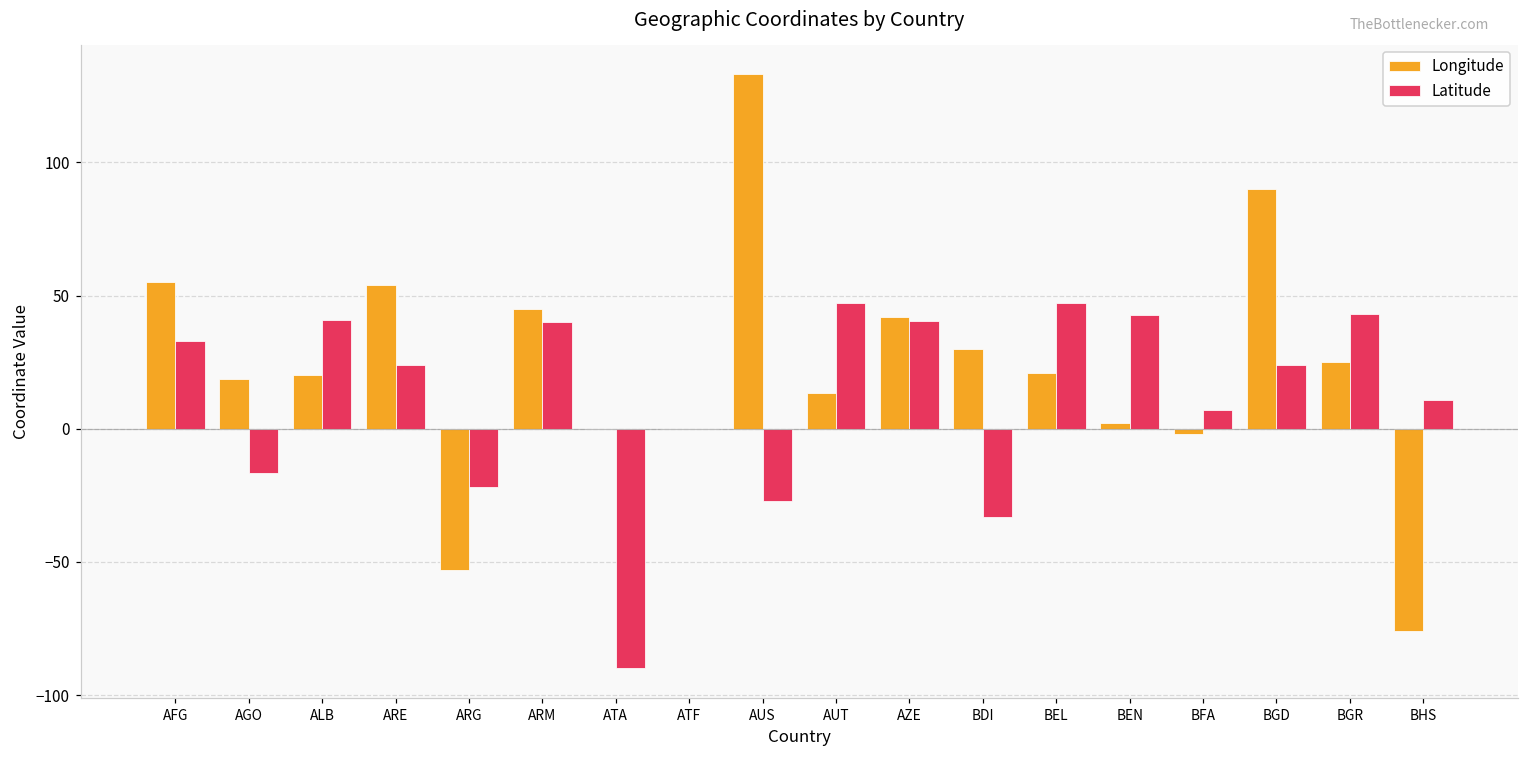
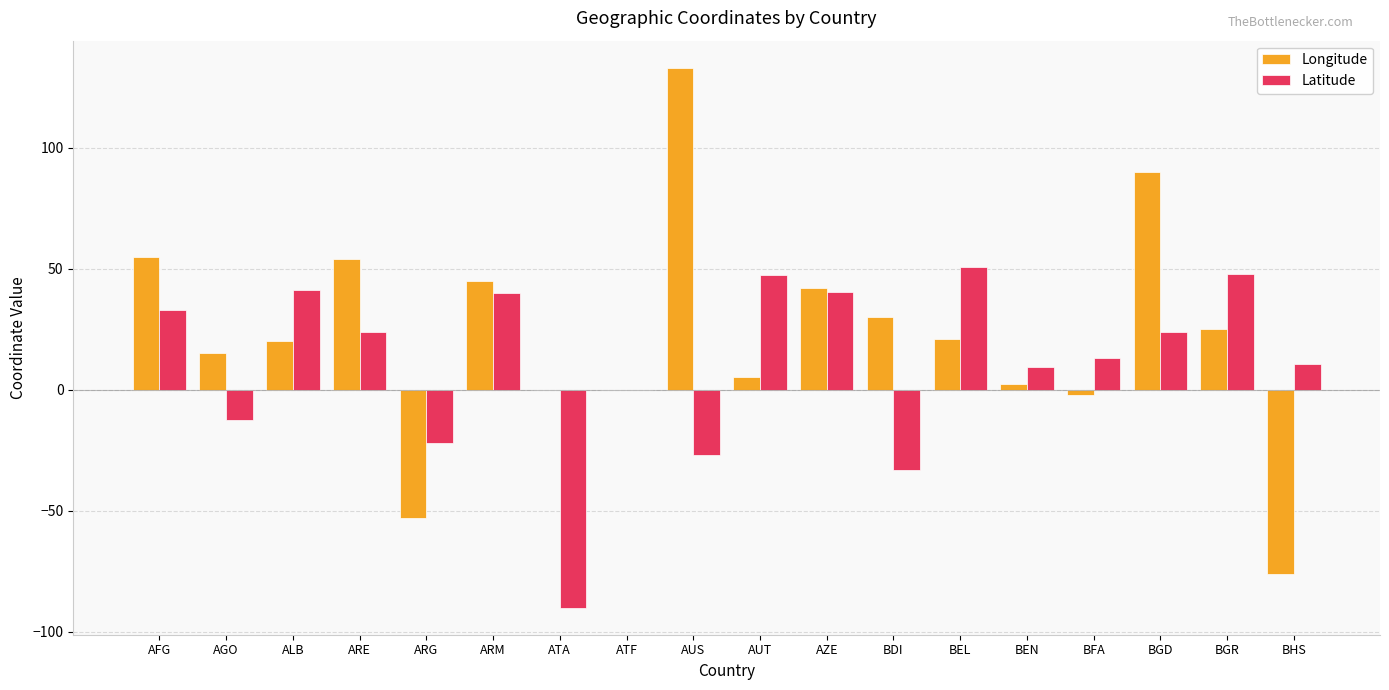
  {
    "Longitude": {
      "AFG": 55,
-     "AGO": 19,
+     "AGO": 15,
      "ALB": 20,
      "ARE": 54,
      "ARG": -53,
      "ARM": 45,
      "ATA": 0,
      "ATF": 0,
      "AUS": 133,
-     "AUT": 13,
+     "AUT": 5,
      "AZE": 42,
      "BDI": 30,
      "BEL": 21,
      "BEN": 2,
      "BFA": -2,
      "BGD": 90,
      "BGR": 25,
      "BHS": -76
    },
    "Latitude": {
      "AFG": 33,
-     "AGO": -17,
+     "AGO": -13,
      "ALB": 41,
      "ARE": 24,
      "ARG": -22,
      "ARM": 40,
      "ATA": -90,
      "ATF": 0,
      "AUS": -27,
      "AUT": 47,
      "AZE": 41,
      "BDI": -33,
-     "BEL": 47,
-     "BEN": 43,
-     "BFA": 7,
+     "BEL": 51,
+     "BEN": 10,
+     "BFA": 13,
      "BGD": 24,
-     "BGR": 43,
+     "BGR": 48,
      "BHS": 11
    }
  }
